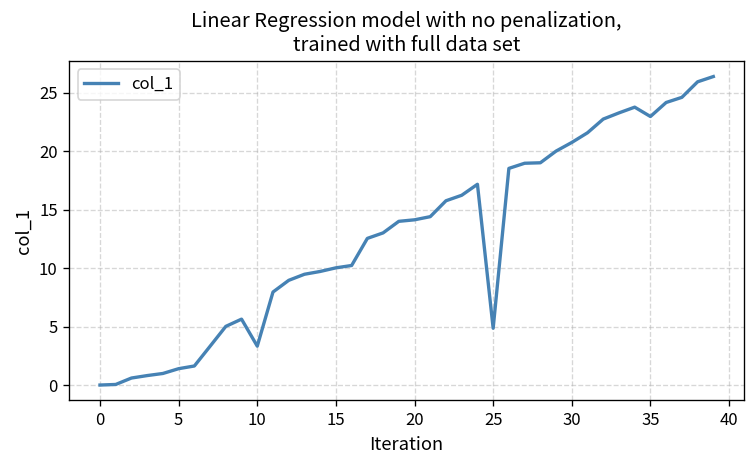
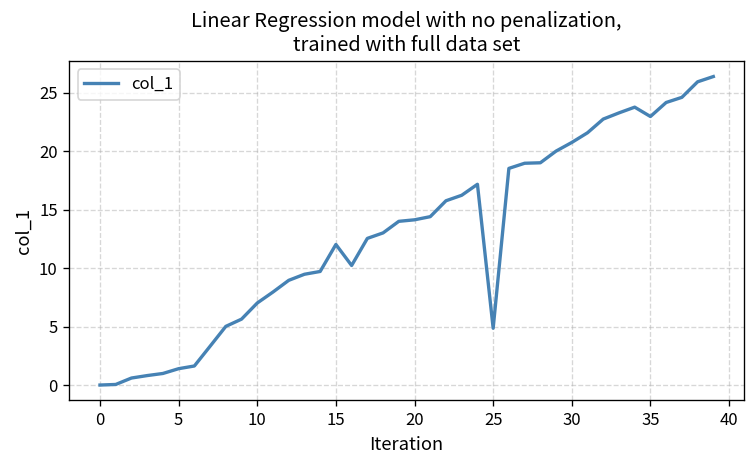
  {
    "0": 0,
    "5": 1,
-   "10": 3,
-   "15": 10,
+   "10": 7,
+   "15": 12,
    "20": 14,
    "25": 5,
    "30": 21,
    "35": 23
  }
